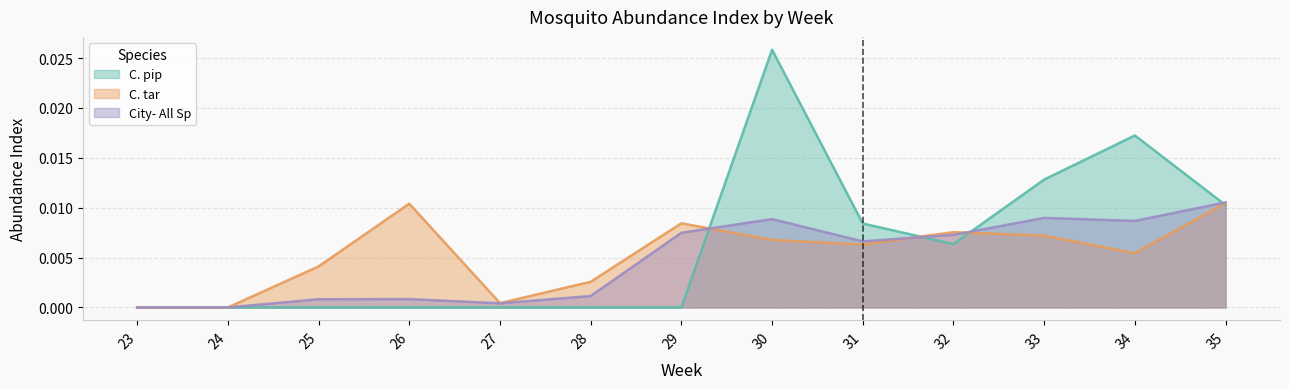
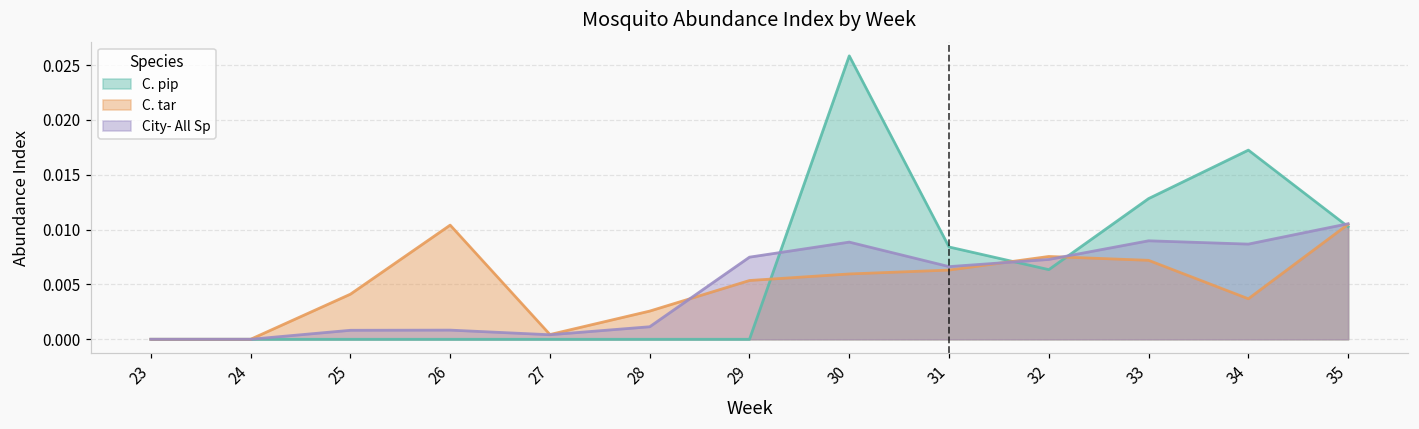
  {
    "C. tar": {
      "25": 0.004,
      "26": 0.010,
      "28": 0.003,
-     "29": 0.008,
-     "30": 0.007,
+     "29": 0.005,
+     "30": 0.006,
      "31": 0.006,
      "32": 0.008,
      "33": 0.007,
-     "34": 0.005
+     "34": 0.004
    }
  }
